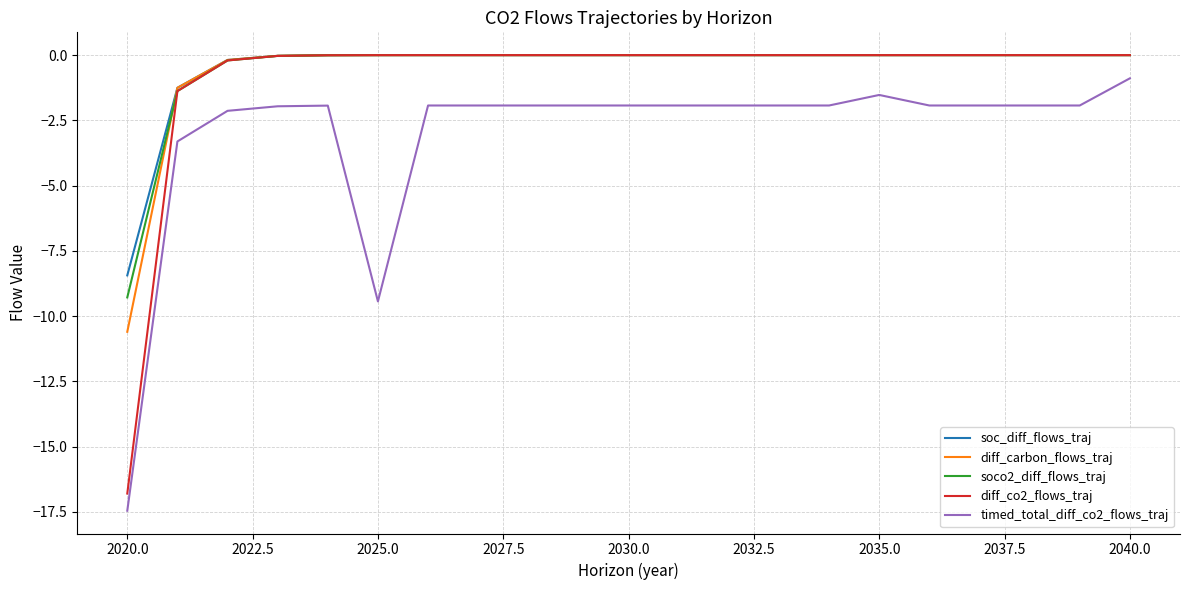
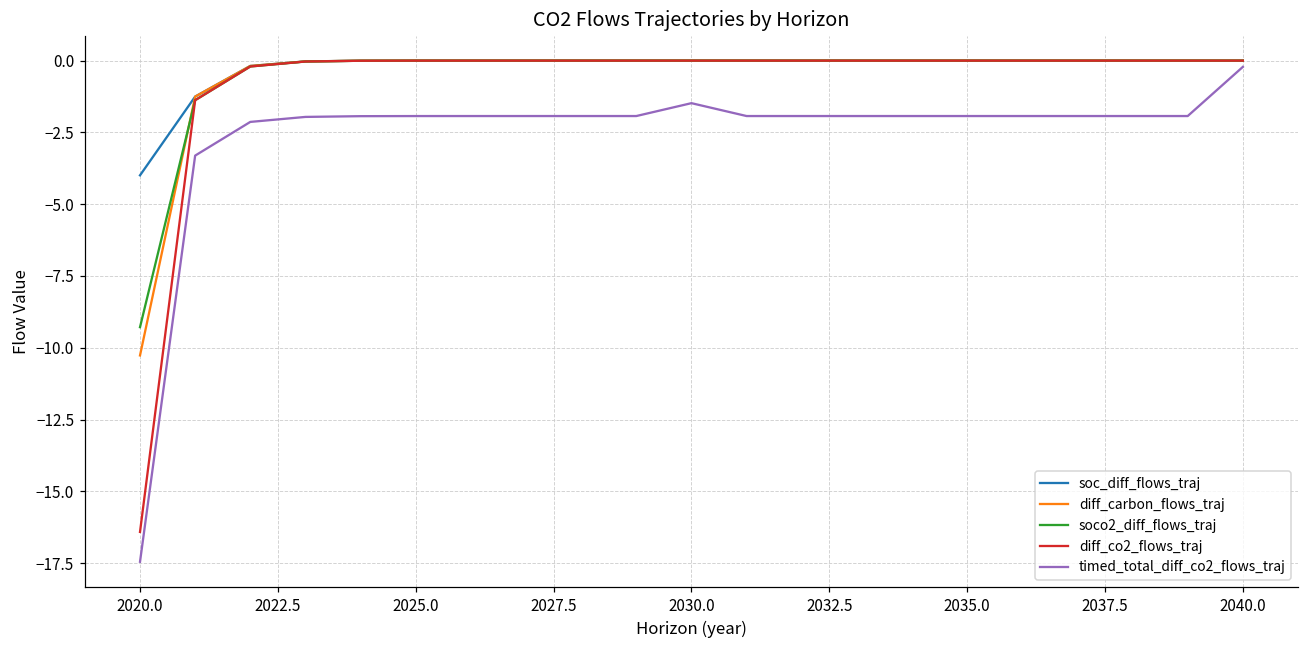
  {
    "soc_diff_flows_traj": {
-     "2020.0": -8.4
+     "2020.0": -4.0
    },
    "diff_carbon_flows_traj": {
-     "2020.0": -10.6
+     "2020.0": -10.3
    },
    "soco2_diff_flows_traj": {
      "2020.0": -9.3
    },
    "diff_co2_flows_traj": {
-     "2020.0": -16.8
+     "2020.0": -16.4
    },
    "timed_total_diff_co2_flows_traj": {
      "2020.0": -17.5,
-     "2025.0": -9.4,
-     "2030.0": -1.9,
-     "2035.0": -1.5,
-     "2040.0": -0.9
+     "2025.0": -1.9,
+     "2030.0": -1.5,
+     "2035.0": -1.9,
+     "2040.0": -0.2
    }
  }
